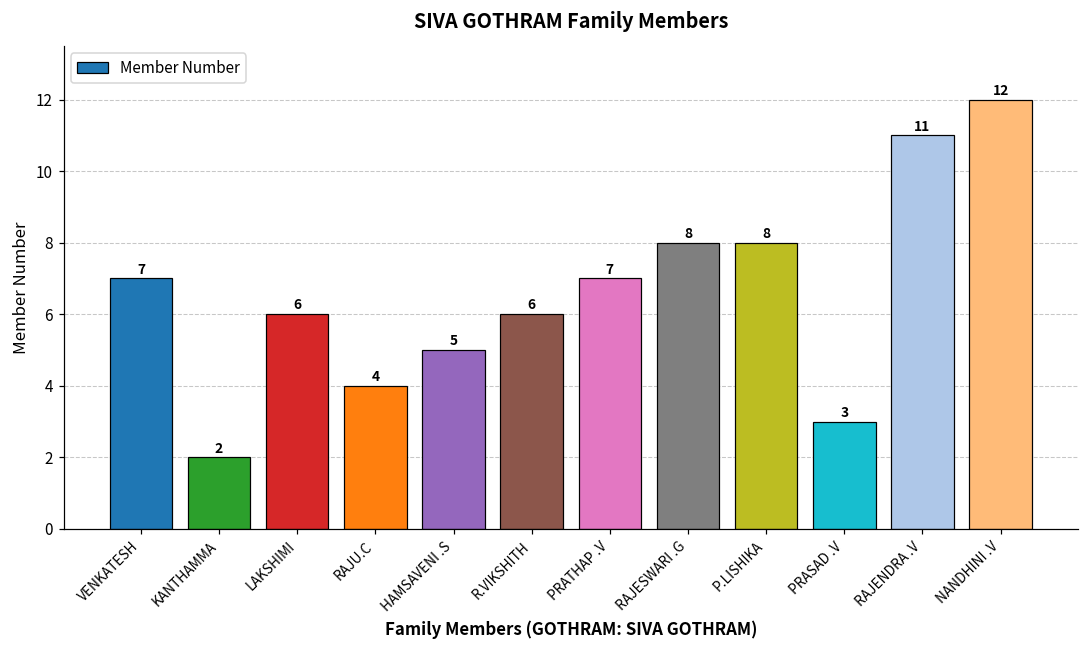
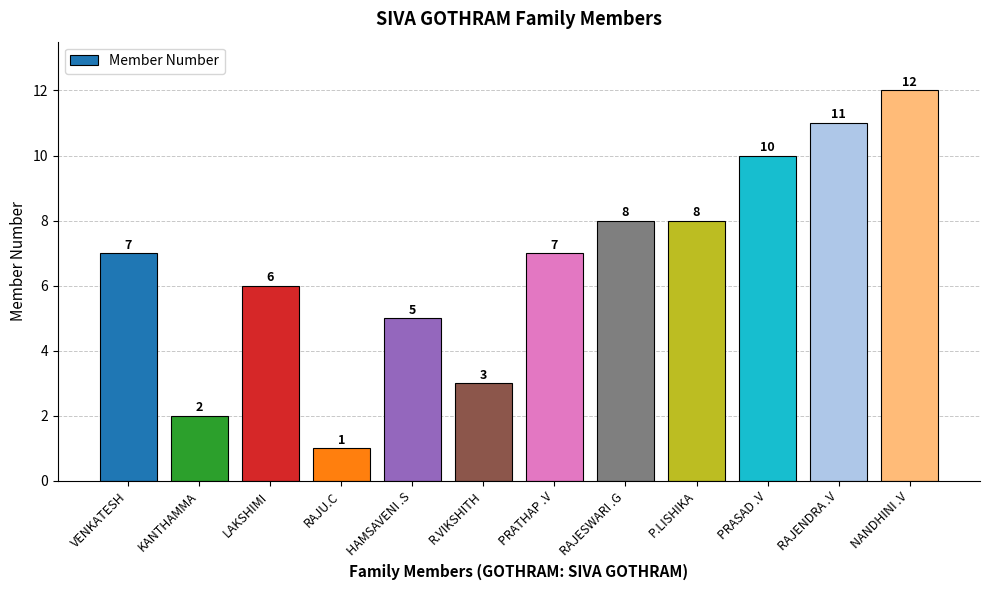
  {
    "VENKATESH": 7,
    "KANTHAMMA": 2,
    "LAKSHIMI": 6,
-   "RAJU.C": 4,
+   "RAJU.C": 1,
    "HAMSAVENI .S": 5,
-   "R.VIKSHITH": 6,
+   "R.VIKSHITH": 3,
    "PRATHAP .V": 7,
    "RAJESWARI .G": 8,
    "P.LISHIKA": 8,
-   "PRASAD .V": 3,
+   "PRASAD .V": 10,
    "RAJENDRA .V": 11,
    "NANDHINI .V": 12
  }
